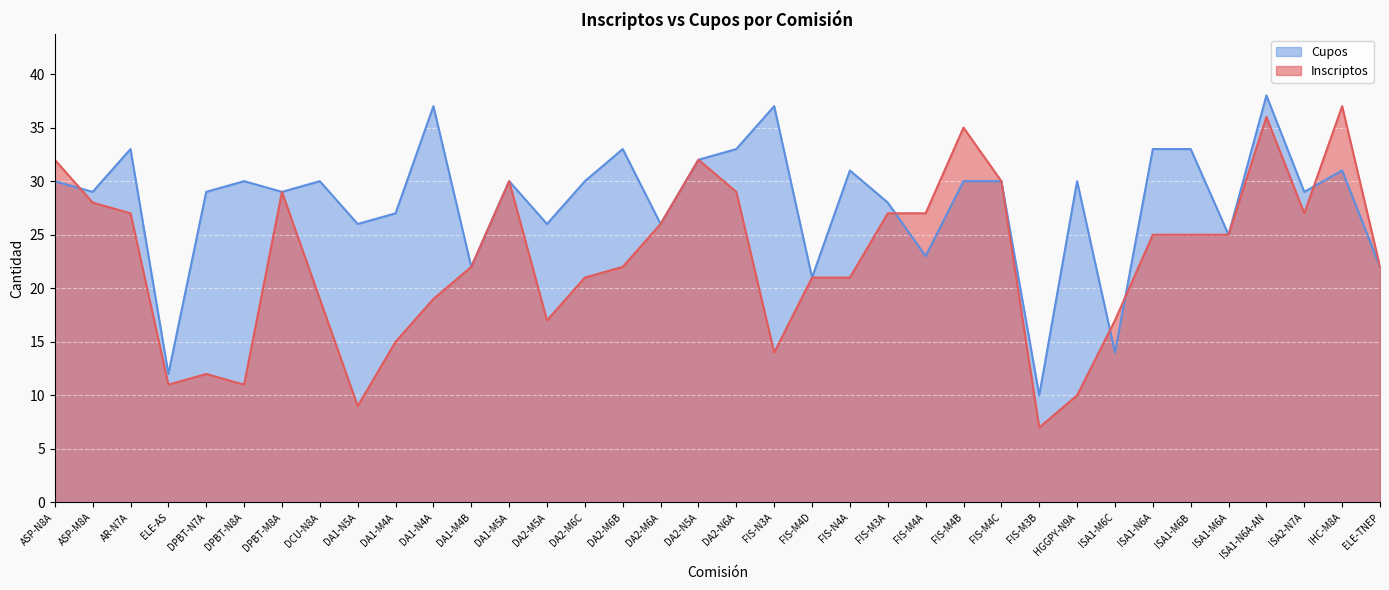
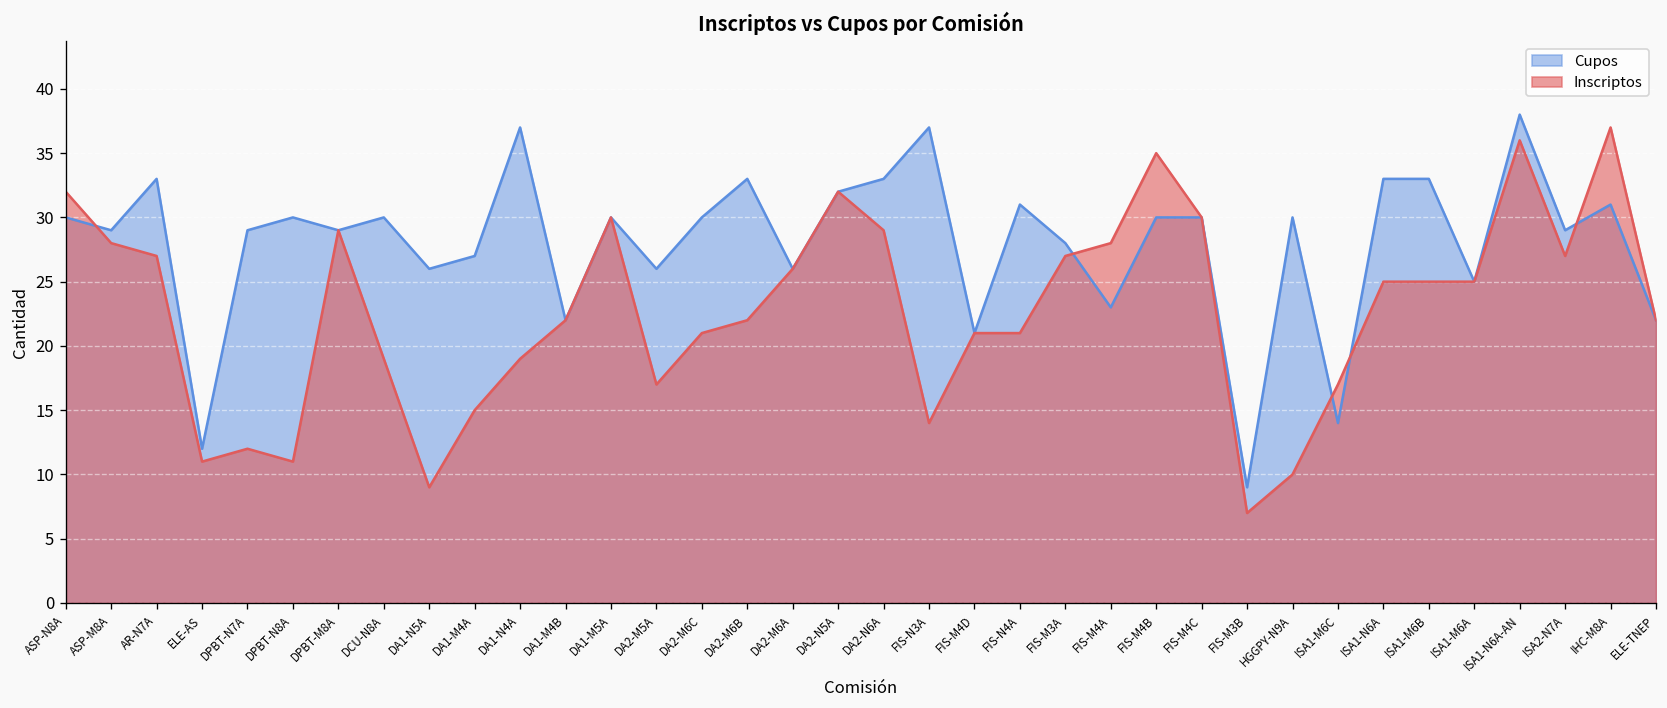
  {
    "Cupos": {
      "ASP-N8A": 30,
      "ASP-M8A": 29,
      "AR-N7A": 33,
      "ELE-AS": 12,
      "DPBT-N7A": 29,
      "DPBT-N8A": 30,
      "DCU-N8A": 30,
      "DA1-N5A": 26,
      "DA1-M4A": 27,
      "DA1-N4A": 37,
      "DA2-M5A": 26,
      "DA2-M6C": 30,
      "DA2-M6B": 33,
      "DA2-N6A": 33,
      "FIS-N3A": 37,
      "FIS-N4A": 31,
      "FIS-M3A": 28,
      "FIS-M4A": 23,
      "FIS-M4B": 30,
-     "FIS-M3B": 10,
+     "FIS-M3B": 9,
      "HGGPY-N9A": 30,
      "ISA1-M6C": 14,
      "ISA1-N6A": 33,
      "ISA1-M6B": 33,
      "ISA1-N6A-AN": 38,
      "ISA2-N7A": 29,
      "IHC-M8A": 31
    },
    "Inscriptos": {
      "ASP-N8A": 32,
      "ASP-M8A": 28,
      "AR-N7A": 27,
      "ELE-AS": 11,
      "DPBT-N7A": 12,
      "DPBT-N8A": 11,
      "DCU-N8A": 19,
      "DA1-N5A": 9,
      "DA1-M4A": 15,
      "DA1-N4A": 19,
      "DA2-M5A": 17,
      "DA2-M6C": 21,
      "DA2-M6B": 22,
      "DA2-N6A": 29,
      "FIS-N3A": 14,
      "FIS-N4A": 21,
      "FIS-M3A": 27,
-     "FIS-M4A": 27,
+     "FIS-M4A": 28,
      "FIS-M4B": 35,
      "FIS-M3B": 7,
      "HGGPY-N9A": 10,
      "ISA1-M6C": 17,
      "ISA1-N6A": 25,
      "ISA1-M6B": 25,
      "ISA1-N6A-AN": 36,
      "ISA2-N7A": 27,
      "IHC-M8A": 37
    }
  }
